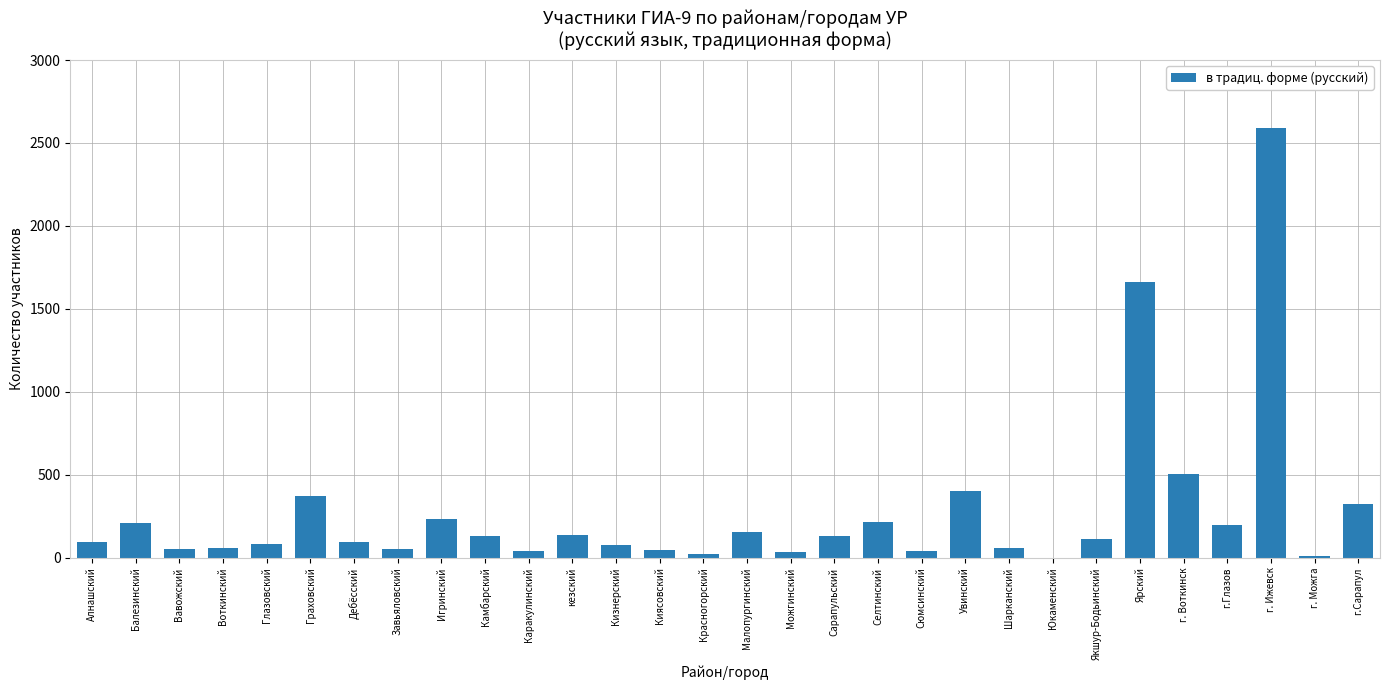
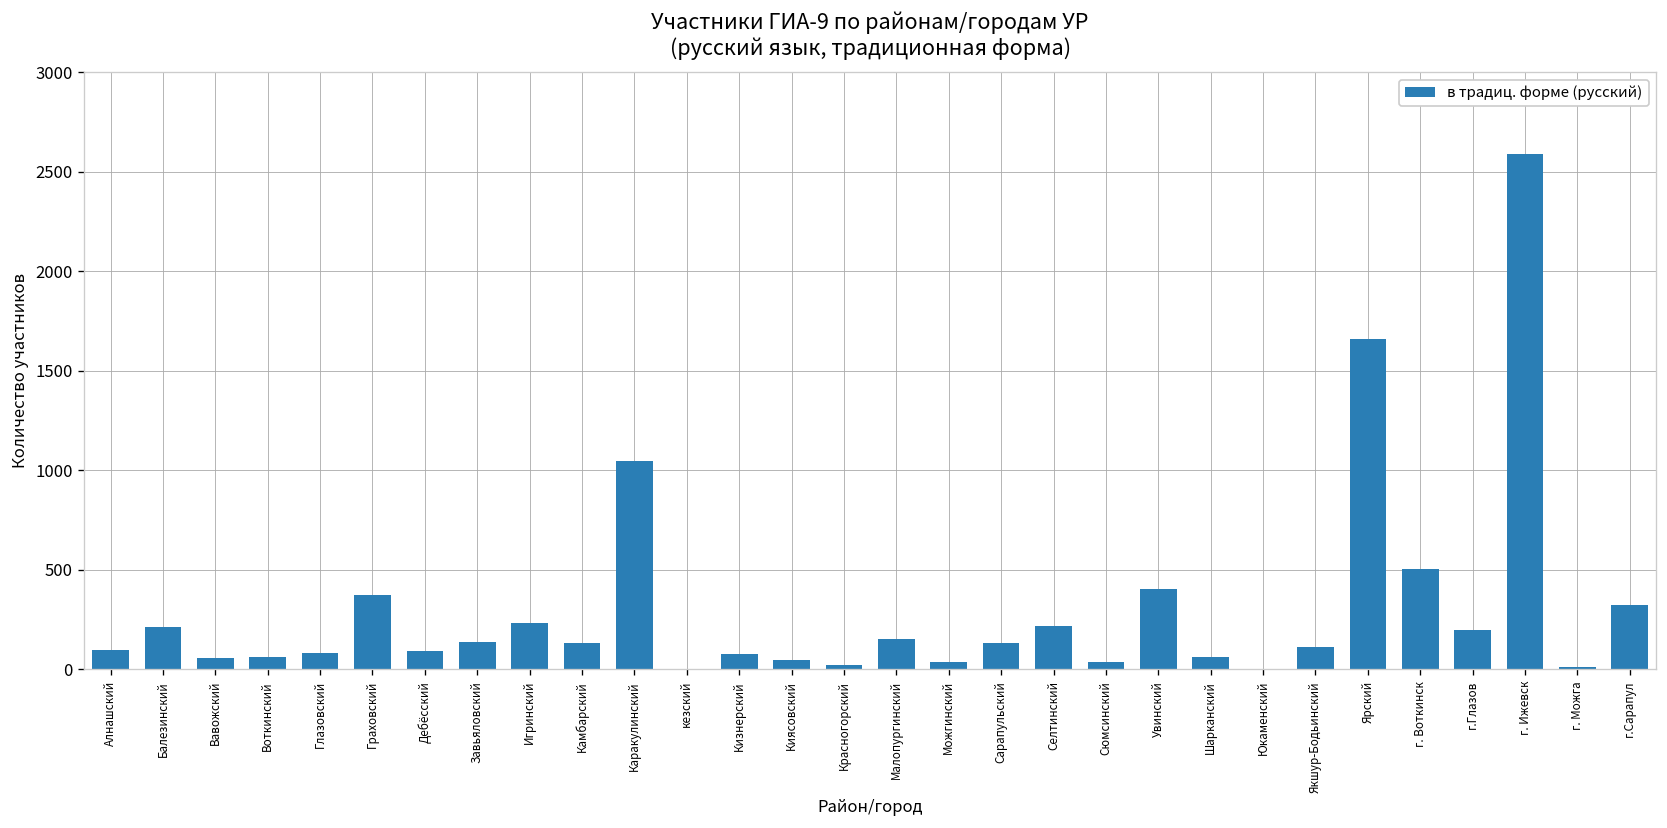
  {
    "Алнашский": 100,
    "Балезинский": 210,
    "Вавожский": 60,
    "Воткинский": 60,
    "Глазовский": 80,
    "Граховский": 380,
    "Дебёсский": 90,
-   "Завьяловский": 50,
+   "Завьяловский": 140,
    "Игринский": 230,
    "Камбарский": 130,
-   "Каракулинский": 40,
-   "кезский": 140,
+   "Каракулинский": 1040,
+   "кезский": 0,
    "Кизнерский": 80,
    "Киясовский": 50,
    "Красногорский": 20,
    "Малопургинский": 150,
    "Можгинский": 40,
    "Сарапульский": 130,
    "Селтинский": 220,
    "Сюмсинский": 40,
    "Увинский": 400,
    "Шарканский": 60,
    "Юкаменский": 0,
    "Якшур-Бодьинский": 110,
    "Ярский": 1660,
    "г. Воткинск": 500,
    "г.Глазов": 200,
    "г. Ижевск": 2590,
    "г.Сарапул": 320
  }
